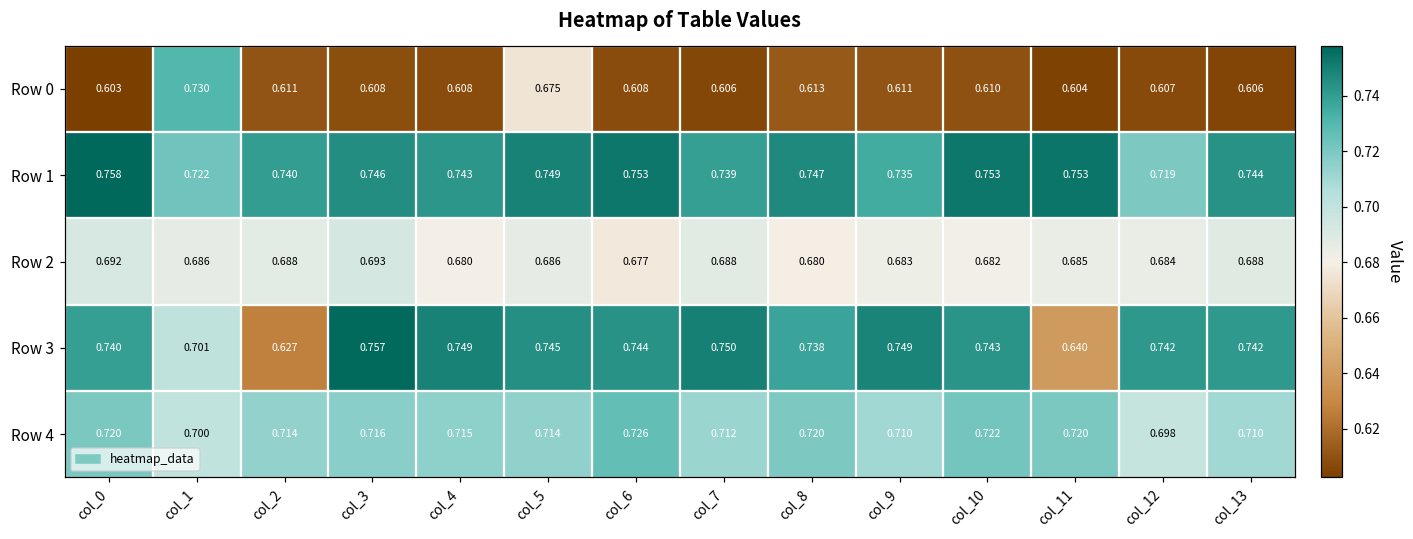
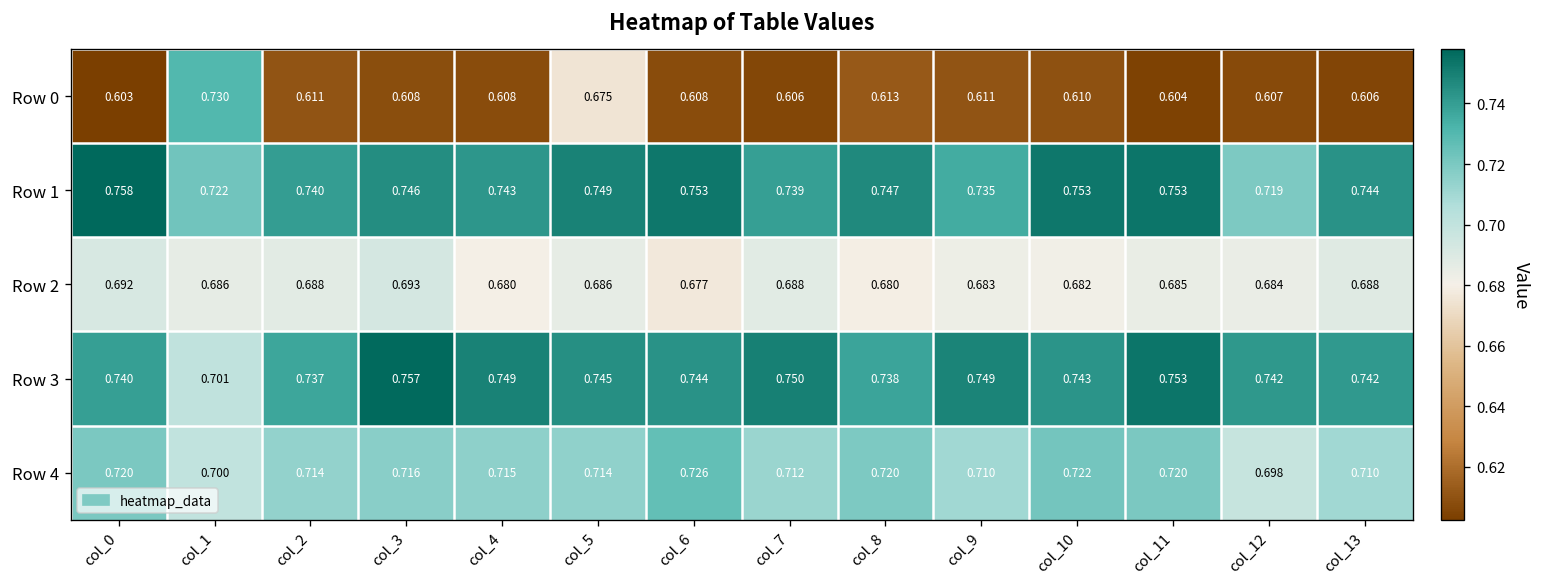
  {
    "Row 0": {
      "col_0": 0.603,
      "col_1": 0.730,
      "col_2": 0.611,
      "col_3": 0.608,
      "col_4": 0.608,
      "col_5": 0.675,
      "col_6": 0.608,
      "col_7": 0.606,
      "col_8": 0.613,
      "col_9": 0.611,
      "col_10": 0.610,
      "col_11": 0.604,
      "col_12": 0.607,
      "col_13": 0.606
    },
    "Row 1": {
      "col_0": 0.758,
      "col_1": 0.722,
      "col_2": 0.740,
      "col_3": 0.746,
      "col_4": 0.743,
      "col_5": 0.749,
      "col_6": 0.753,
      "col_7": 0.739,
      "col_8": 0.747,
      "col_9": 0.735,
      "col_10": 0.753,
      "col_11": 0.753,
      "col_12": 0.719,
      "col_13": 0.744
    },
    "Row 2": {
      "col_0": 0.692,
      "col_1": 0.686,
      "col_2": 0.688,
      "col_3": 0.693,
      "col_4": 0.680,
      "col_5": 0.686,
      "col_6": 0.677,
      "col_7": 0.688,
      "col_8": 0.680,
      "col_9": 0.683,
      "col_10": 0.682,
      "col_11": 0.685,
      "col_12": 0.684,
      "col_13": 0.688
    },
    "Row 3": {
      "col_0": 0.740,
      "col_1": 0.701,
-     "col_2": 0.627,
+     "col_2": 0.737,
      "col_3": 0.757,
      "col_4": 0.749,
      "col_5": 0.745,
      "col_6": 0.744,
      "col_7": 0.750,
      "col_8": 0.738,
      "col_9": 0.749,
      "col_10": 0.743,
-     "col_11": 0.640,
+     "col_11": 0.753,
      "col_12": 0.742,
      "col_13": 0.742
    },
    "Row 4": {
      "col_0": 0.720,
      "col_1": 0.700,
      "col_2": 0.714,
      "col_3": 0.716,
      "col_4": 0.715,
      "col_5": 0.714,
      "col_6": 0.726,
      "col_7": 0.712,
      "col_8": 0.720,
      "col_9": 0.710,
      "col_10": 0.722,
      "col_11": 0.720,
      "col_12": 0.698,
      "col_13": 0.710
    }
  }
